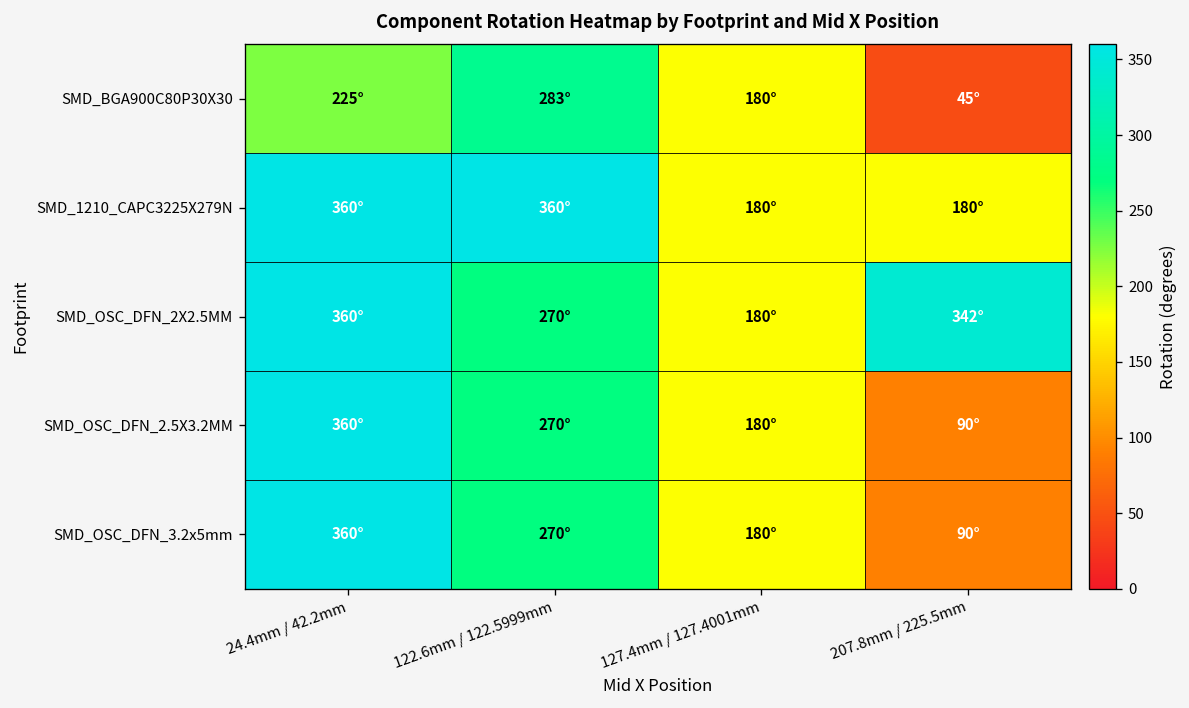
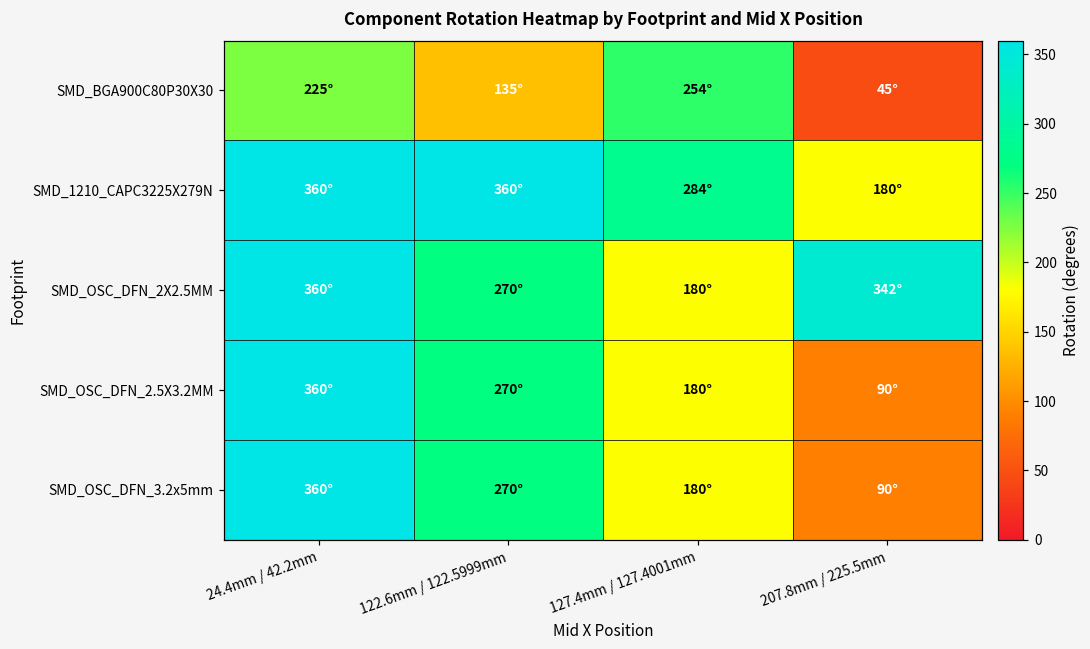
  {
    "SMD_BGA900C80P30X30": {
      "24.4mm / 42.2mm": "225°",
-     "122.6mm / 122.5999mm": "283°",
-     "127.4mm / 127.4001mm": "180°",
+     "122.6mm / 122.5999mm": "135°",
+     "127.4mm / 127.4001mm": "254°",
      "207.8mm / 225.5mm": "45°"
    },
    "SMD_1210_CAPC3225X279N": {
      "24.4mm / 42.2mm": "360°",
      "122.6mm / 122.5999mm": "360°",
-     "127.4mm / 127.4001mm": "180°",
+     "127.4mm / 127.4001mm": "284°",
      "207.8mm / 225.5mm": "180°"
    },
    "SMD_OSC_DFN_2X2.5MM": {
      "24.4mm / 42.2mm": "360°",
      "122.6mm / 122.5999mm": "270°",
      "127.4mm / 127.4001mm": "180°",
      "207.8mm / 225.5mm": "342°"
    },
    "SMD_OSC_DFN_2.5X3.2MM": {
      "24.4mm / 42.2mm": "360°",
      "122.6mm / 122.5999mm": "270°",
      "127.4mm / 127.4001mm": "180°",
      "207.8mm / 225.5mm": "90°"
    },
    "SMD_OSC_DFN_3.2x5mm": {
      "24.4mm / 42.2mm": "360°",
      "122.6mm / 122.5999mm": "270°",
      "127.4mm / 127.4001mm": "180°",
      "207.8mm / 225.5mm": "90°"
    }
  }
